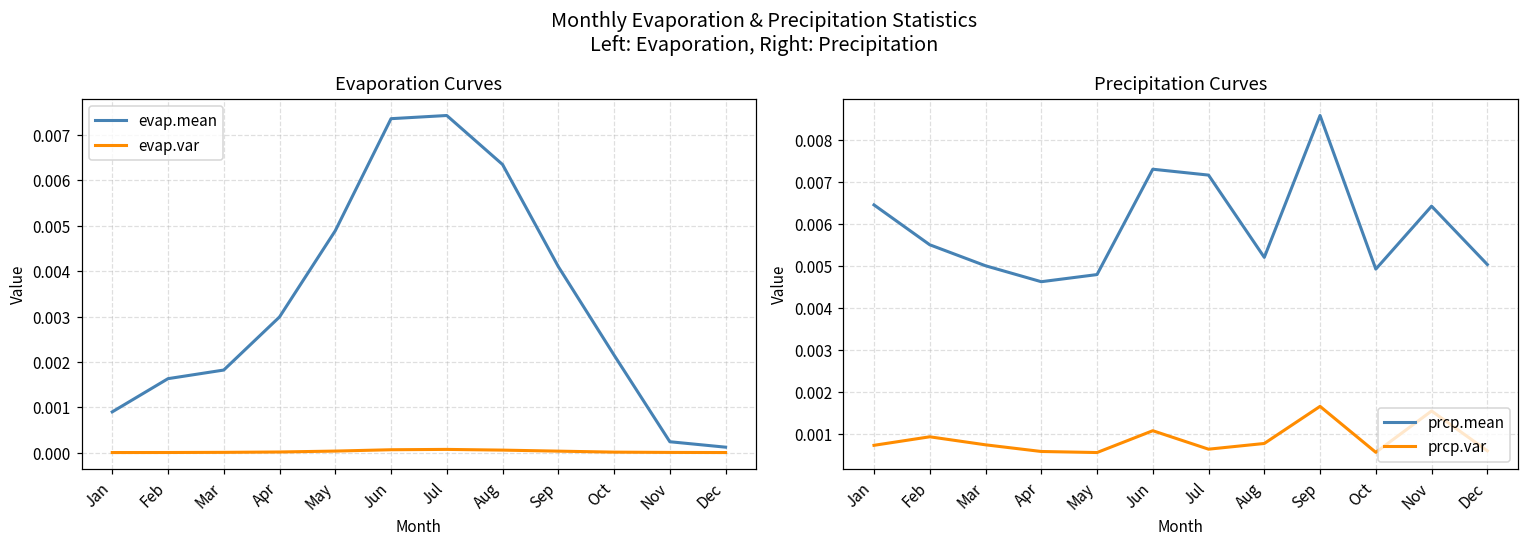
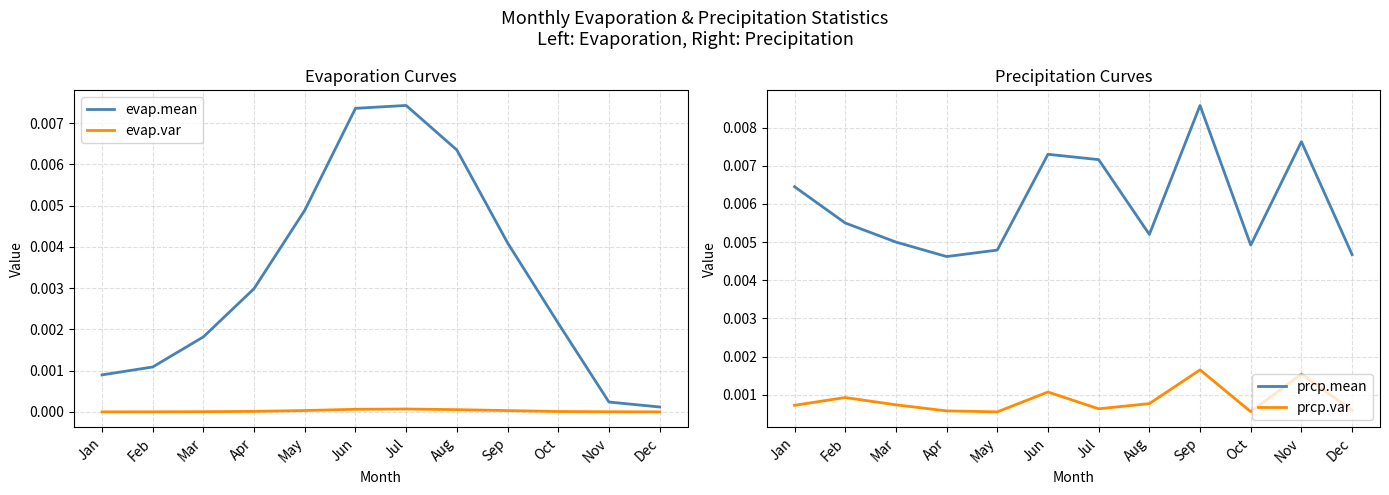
  {
    "Evaporation Curves": {
      "evap.mean": {
        "Jan": 0.0009,
-       "Feb": 0.0016,
+       "Feb": 0.0011,
        "Mar": 0.0018,
        "Apr": 0.0030,
        "May": 0.0049,
        "Jun": 0.0074,
        "Jul": 0.0074,
        "Aug": 0.0064,
        "Sep": 0.0041,
        "Oct": 0.0022,
        "Nov": 0.0002,
        "Dec": 0.0001
      },
      "evap.var": {
        "Jan": 0.0000,
        "Feb": 0.0000,
        "Mar": 0.0000,
        "Apr": 0.0000,
        "May": 0.0000,
        "Jun": 0.0001,
        "Jul": 0.0001,
        "Aug": 0.0001,
        "Sep": 0.0000,
        "Oct": 0.0000,
        "Nov": 0.0000,
        "Dec": 0.0000
      }
    },
    "Precipitation Curves": {
      "prcp.mean": {
        "Jan": 0.0065,
        "Feb": 0.0055,
        "Mar": 0.0050,
        "Apr": 0.0046,
        "May": 0.0048,
        "Jun": 0.0073,
        "Jul": 0.0072,
        "Aug": 0.0052,
        "Sep": 0.0086,
        "Oct": 0.0049,
-       "Nov": 0.0064,
-       "Dec": 0.0050
+       "Nov": 0.0076,
+       "Dec": 0.0047
      },
      "prcp.var": {
        "Jan": 0.0007,
        "Feb": 0.0009,
        "Mar": 0.0007,
        "Apr": 0.0006,
        "May": 0.0006,
        "Jun": 0.0011,
        "Jul": 0.0006,
        "Aug": 0.0008,
        "Sep": 0.0017,
        "Oct": 0.0006,
        "Nov": 0.0015
      }
    }
  }
